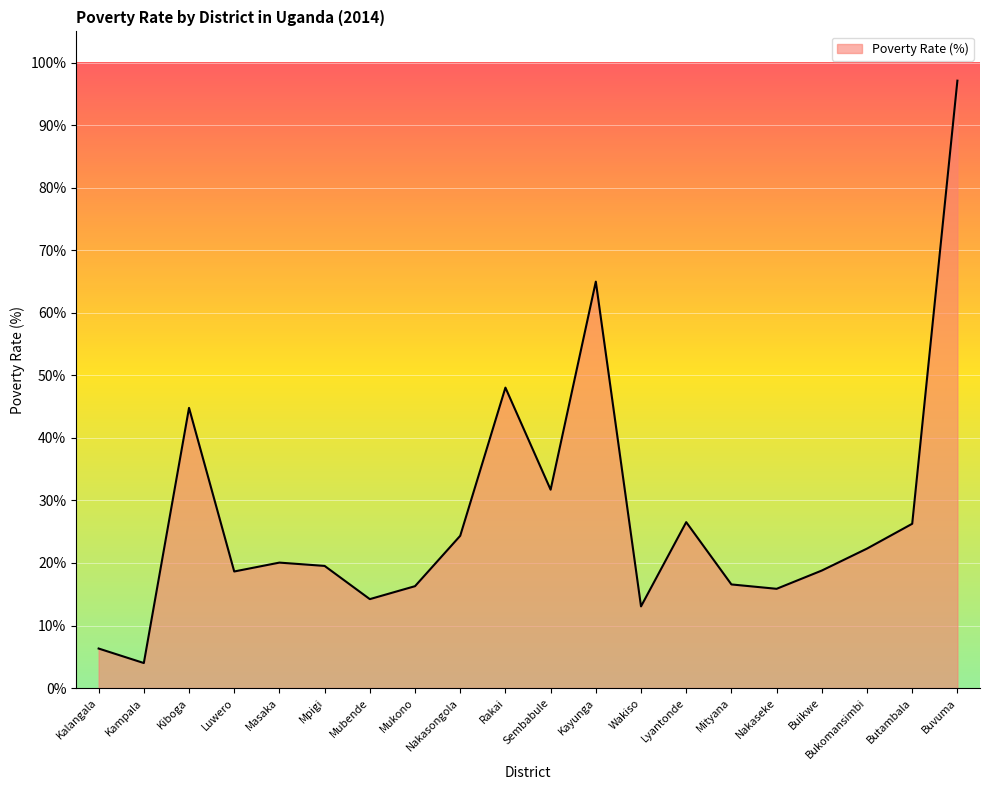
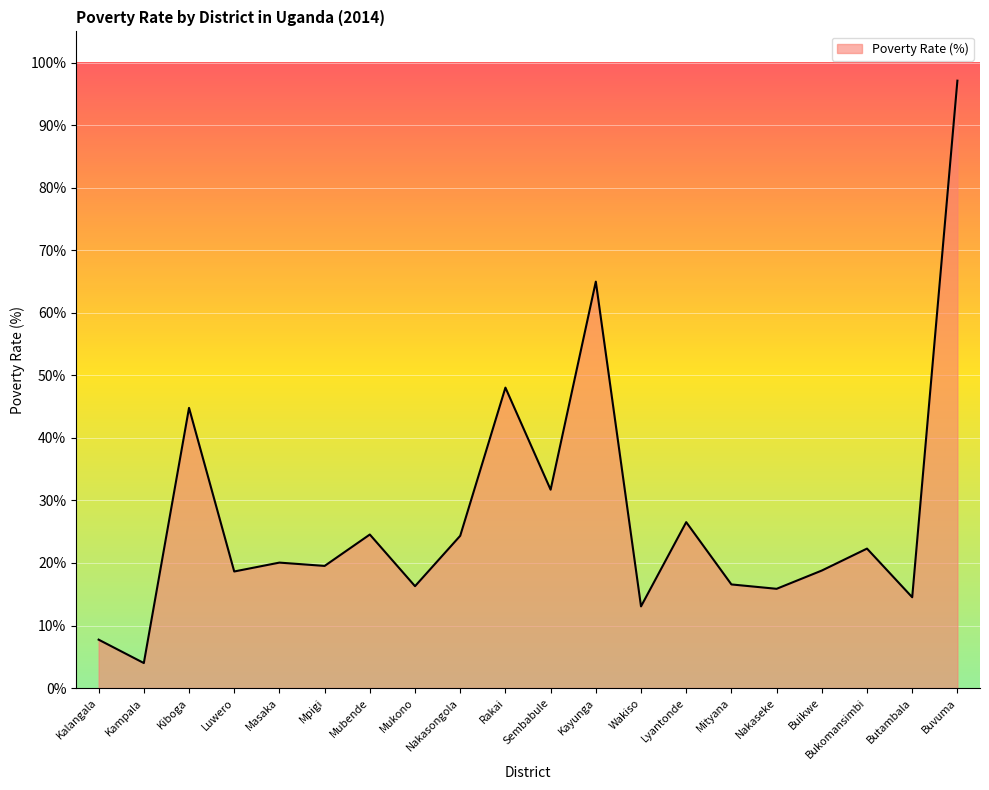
  {
-   "Kalangala": "6%",
+   "Kalangala": "8%",
    "Kampala": "4%",
    "Kiboga": "45%",
    "Luwero": "19%",
    "Masaka": "20%",
    "Mpigi": "20%",
-   "Mubende": "14%",
+   "Mubende": "25%",
    "Mukono": "16%",
    "Nakasongola": "24%",
    "Rakai": "48%",
    "Sembabule": "32%",
    "Kayunga": "65%",
    "Wakiso": "13%",
    "Lyantonde": "27%",
    "Mityana": "17%",
    "Nakaseke": "16%",
    "Buikwe": "19%",
    "Bukomansimbi": "22%",
-   "Butambala": "26%",
+   "Butambala": "15%",
    "Buvuma": "97%"
  }
